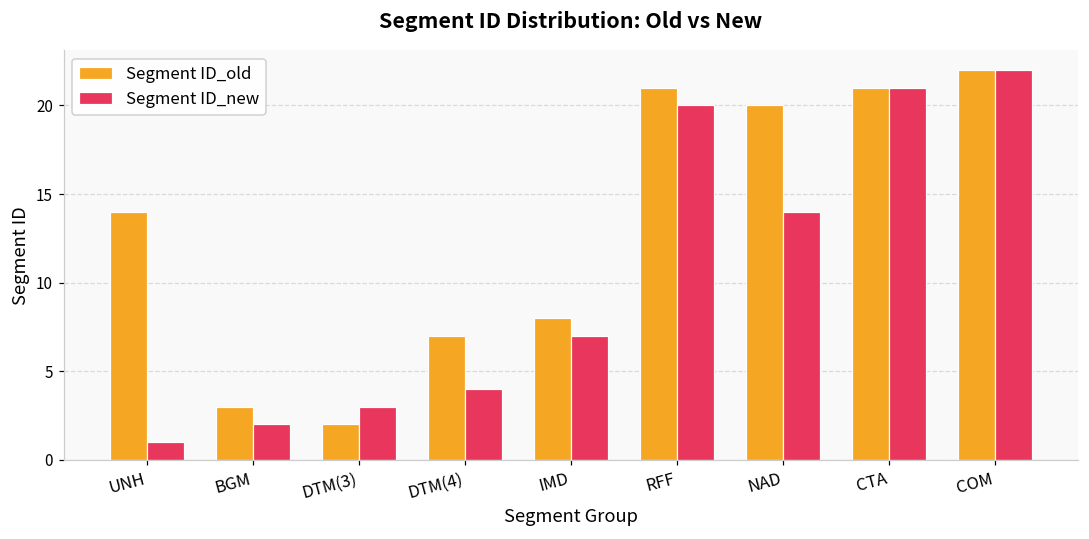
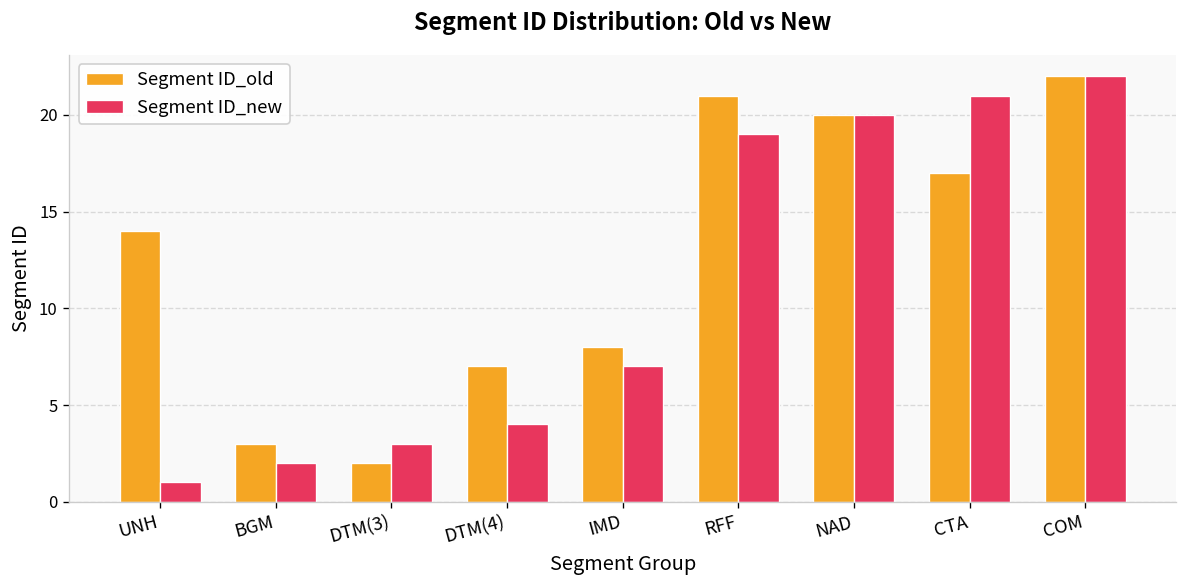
  {
    "Segment ID_old": {
      "UNH": 14,
      "BGM": 3,
      "DTM(3)": 2,
      "DTM(4)": 7,
      "IMD": 8,
      "RFF": 21,
      "NAD": 20,
-     "CTA": 21,
+     "CTA": 17,
      "COM": 22
    },
    "Segment ID_new": {
      "UNH": 1,
      "BGM": 2,
      "DTM(3)": 3,
      "DTM(4)": 4,
      "IMD": 7,
-     "RFF": 20,
-     "NAD": 14,
+     "RFF": 19,
+     "NAD": 20,
      "CTA": 21,
      "COM": 22
    }
  }
